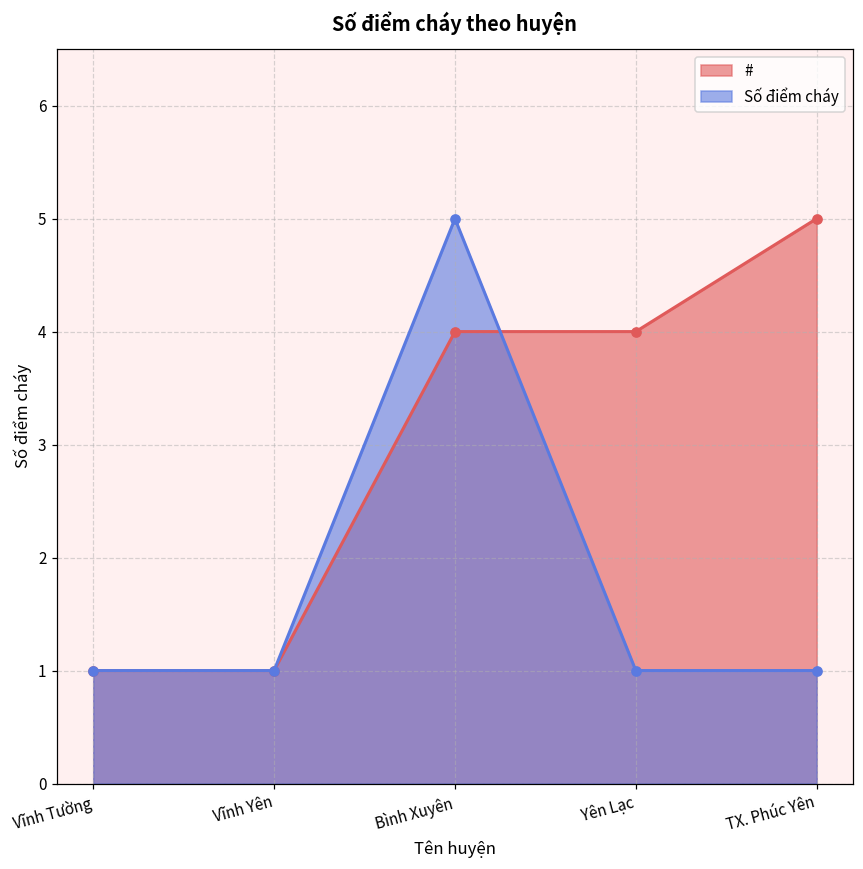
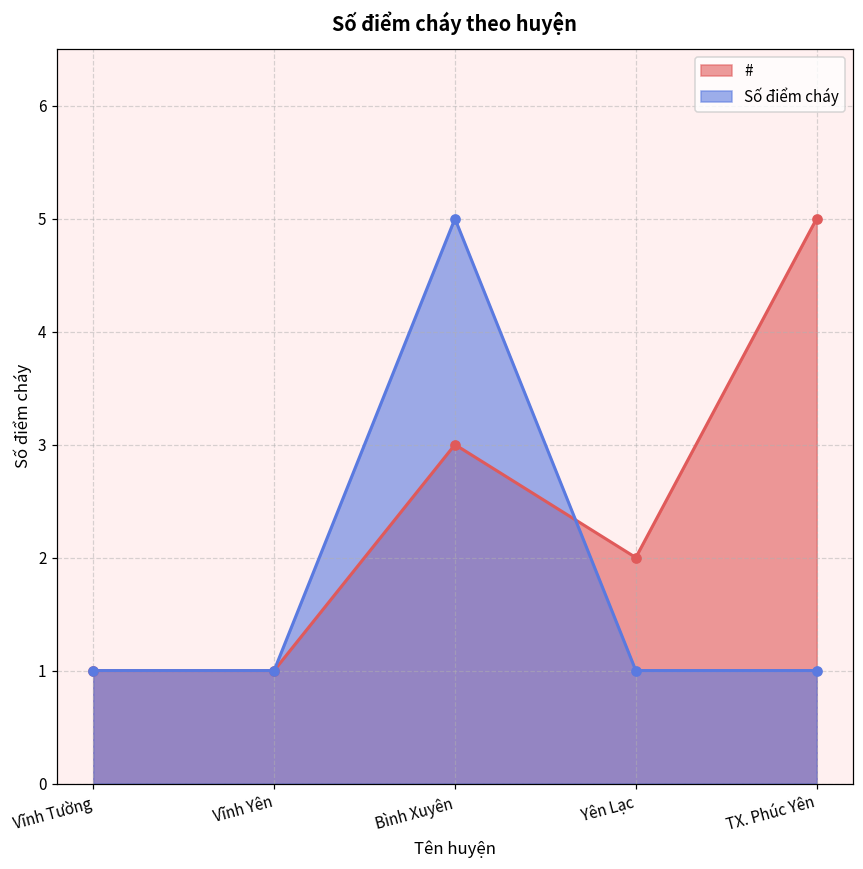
  {
    "#": {
-     "Bình Xuyên": 4,
-     "Yên Lạc": 4,
+     "Bình Xuyên": 3,
+     "Yên Lạc": 2,
      "TX. Phúc Yên": 5
    },
    "Số điểm cháy": {
      "Bình Xuyên": 5,
      "Yên Lạc": 1,
      "TX. Phúc Yên": 1
    }
  }
